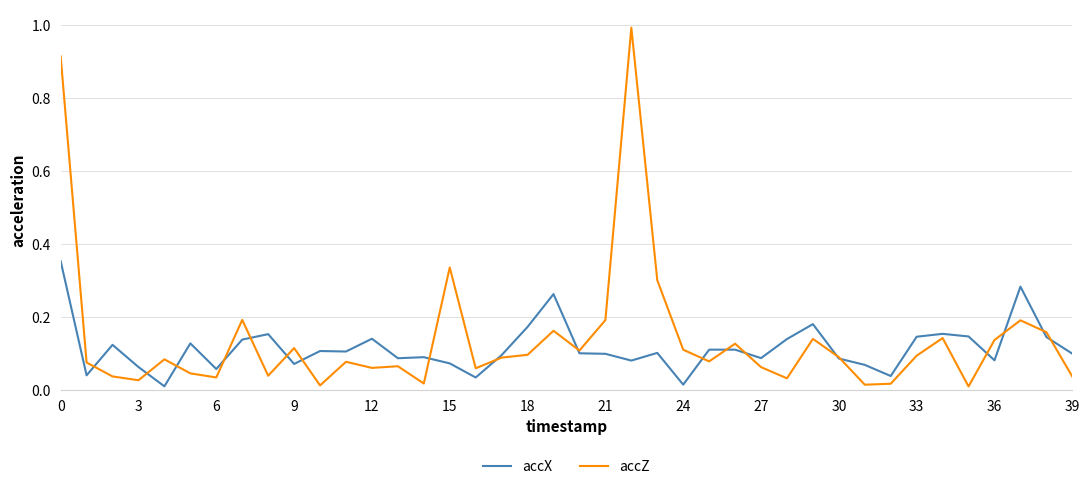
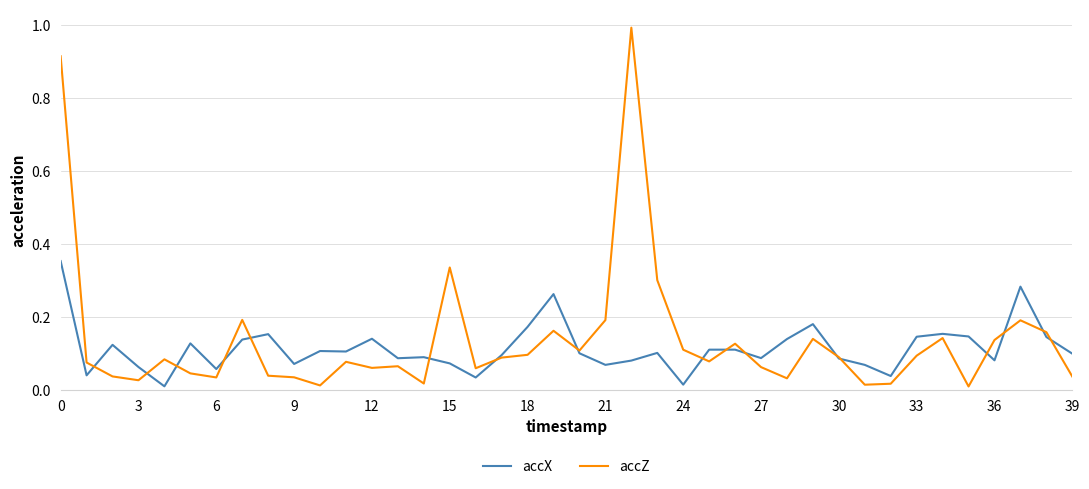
  {
    "accX": {
      "0": 0.35,
      "3": 0.06,
      "6": 0.06,
      "9": 0.07,
      "12": 0.14,
      "15": 0.07,
      "18": 0.17,
-     "21": 0.10,
+     "21": 0.07,
      "24": 0.01,
      "27": 0.09,
      "33": 0.15,
      "36": 0.08,
      "39": 0.10
    },
    "accZ": {
      "0": 0.91,
      "3": 0.03,
      "6": 0.03,
-     "9": 0.11,
+     "9": 0.03,
      "12": 0.06,
      "15": 0.34,
      "18": 0.10,
      "21": 0.19,
      "24": 0.11,
      "27": 0.06,
      "33": 0.09,
      "36": 0.14,
      "39": 0.04
    }
  }
